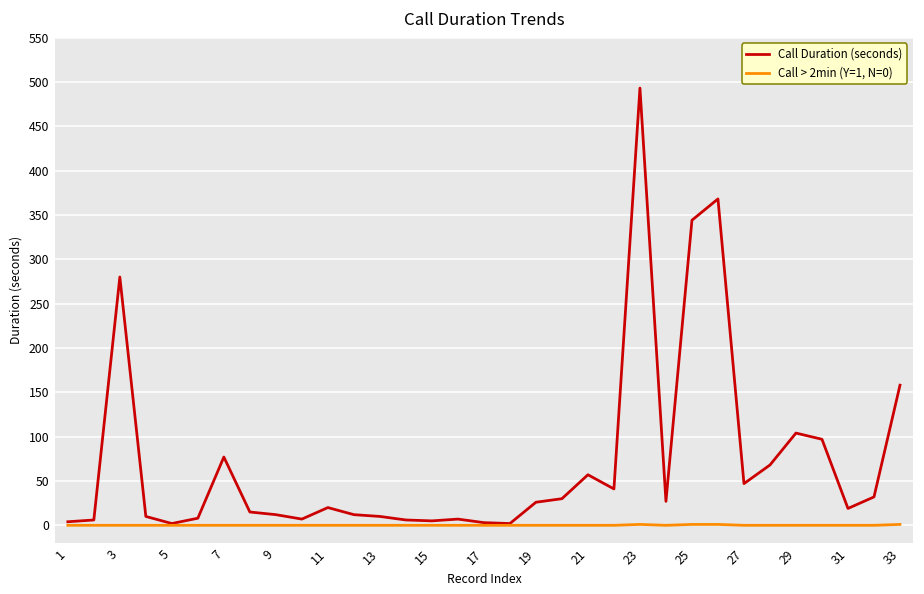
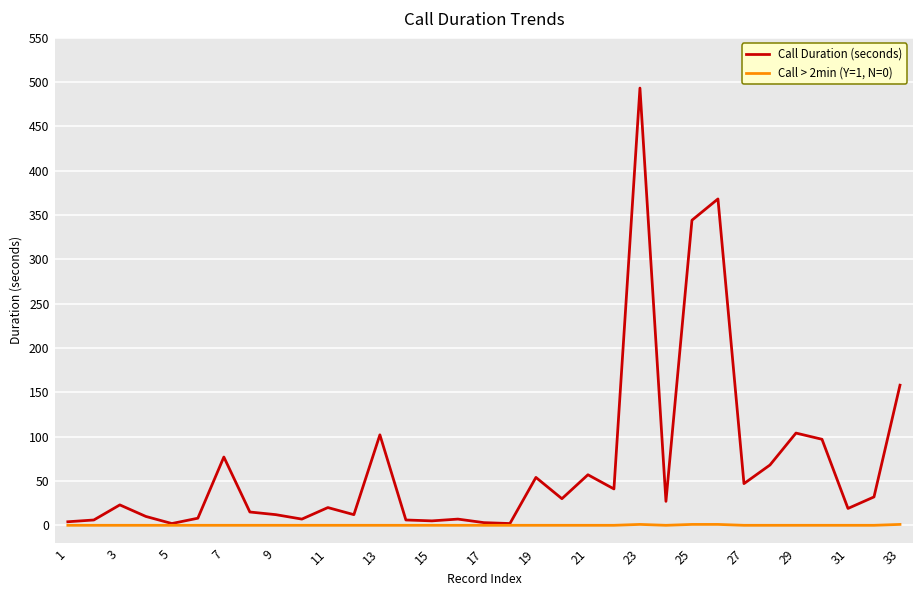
  {
    "Call Duration (seconds)": {
      "1": 0,
-     "3": 280,
+     "3": 20,
      "7": 80,
      "9": 10,
      "11": 20,
-     "13": 10,
+     "13": 100,
      "15": 10,
-     "19": 30,
+     "19": 50,
      "21": 60,
      "23": 490,
      "25": 340,
      "27": 50,
      "29": 100,
      "31": 20,
      "33": 160
    },
    "Call > 2min (Y=1, N=0)": {
      "1": 0,
      "3": 0,
      "7": 0,
      "9": 0,
      "11": 0,
      "13": 0,
      "15": 0,
      "19": 0,
      "21": 0,
      "23": 0,
      "25": 0,
      "27": 0,
      "29": 0,
      "31": 0,
      "33": 0
    }
  }
